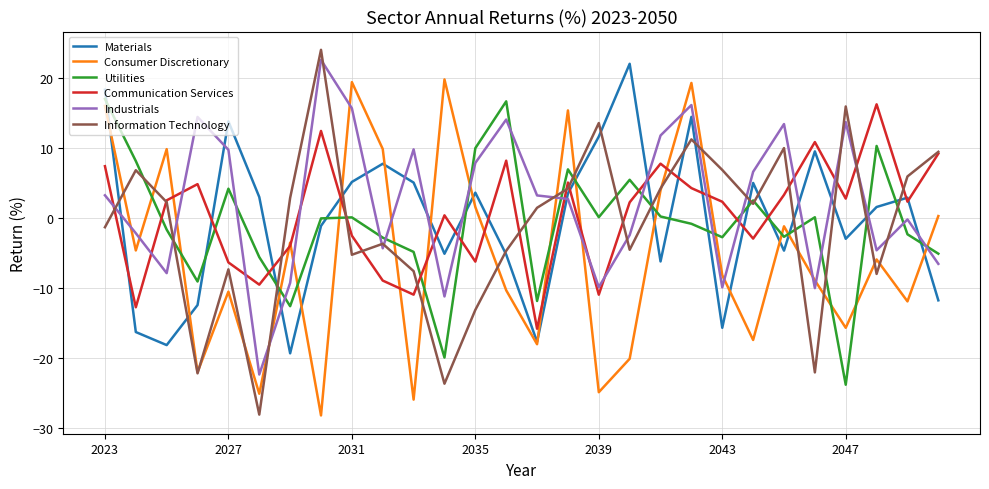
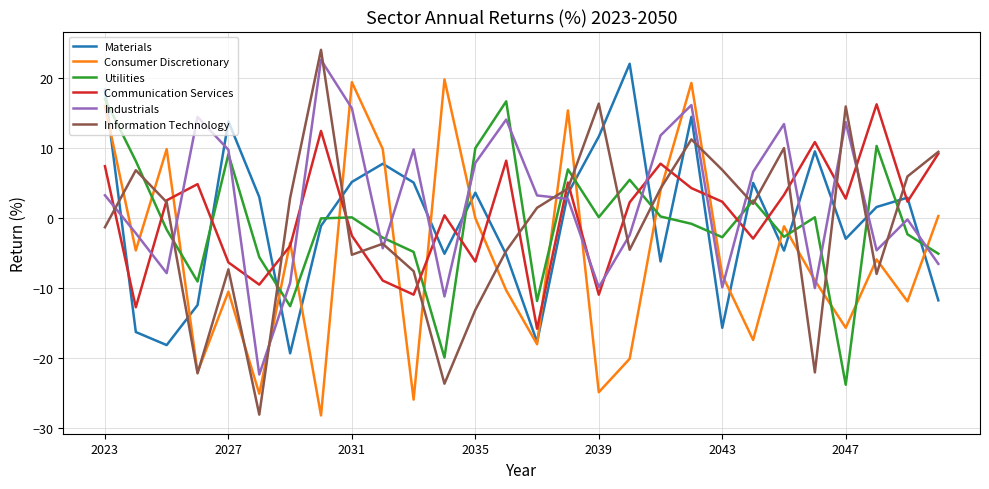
  {
    "Materials": {
      "2031": 5,
      "2035": 4,
      "2039": 12,
      "2043": -16,
      "2047": -3
    },
    "Consumer Discretionary": {
      "2027": -11,
      "2031": 19,
-     "2035": 2,
+     "2035": 0,
      "2039": -25,
      "2043": -8,
      "2047": -16
    },
    "Utilities": {
-     "2027": 4,
+     "2027": 9,
      "2031": 0,
      "2035": 10,
      "2039": 0,
      "2043": -3,
      "2047": -24
    },
    "Communication Services": {
      "2023": 7,
      "2027": -6,
      "2031": -2,
      "2035": -6,
      "2039": -11,
      "2043": 2,
      "2047": 3
    },
    "Industrials": {
      "2023": 3,
      "2027": 10,
      "2031": 16,
      "2035": 8,
      "2039": -10,
      "2043": -10,
      "2047": 14
    },
    "Information Technology": {
      "2023": -1,
      "2027": -7,
      "2031": -5,
      "2035": -13,
-     "2039": 14,
+     "2039": 16,
      "2043": 7,
      "2047": 16
    }
  }
